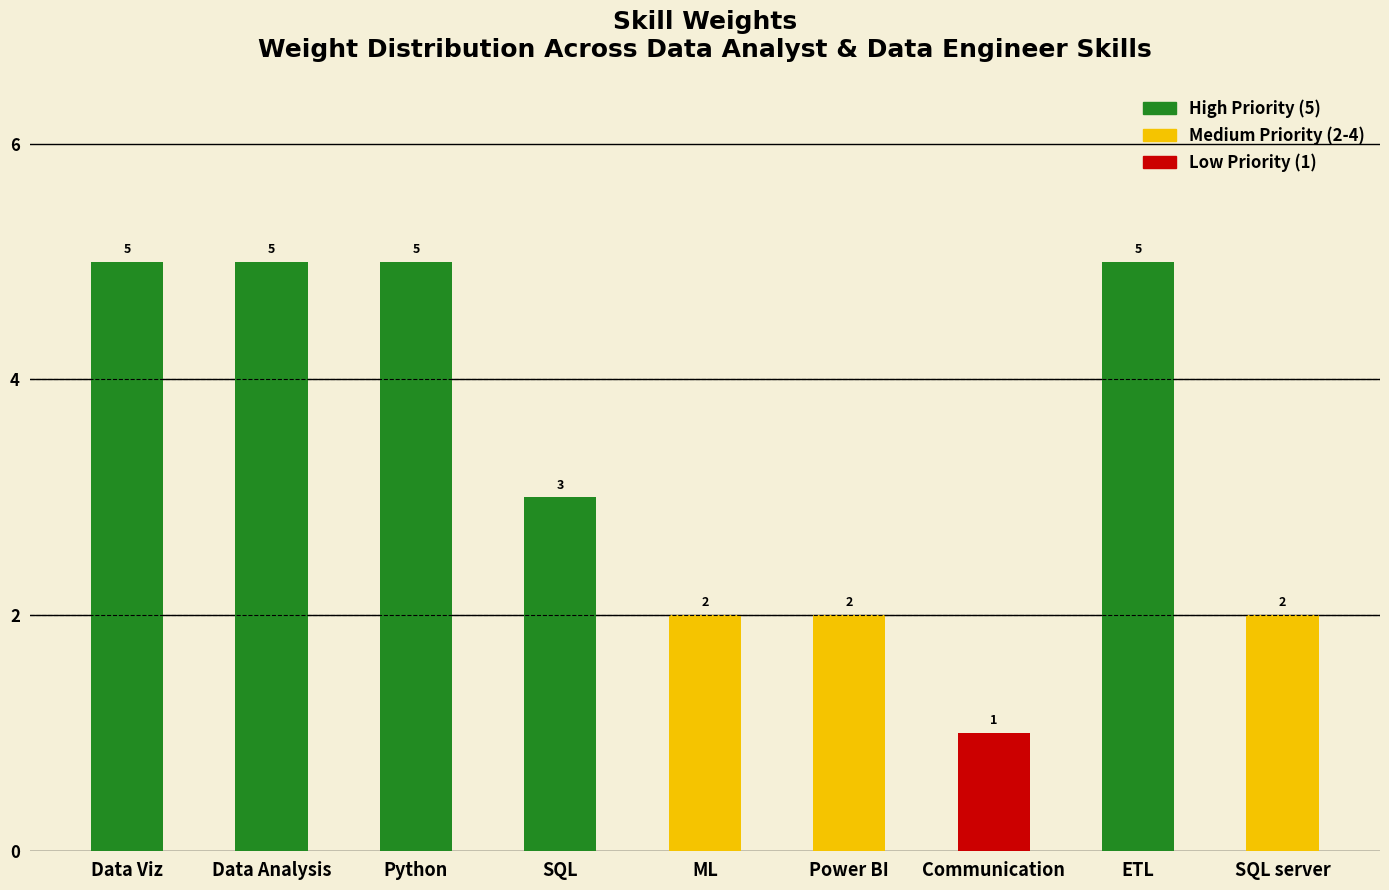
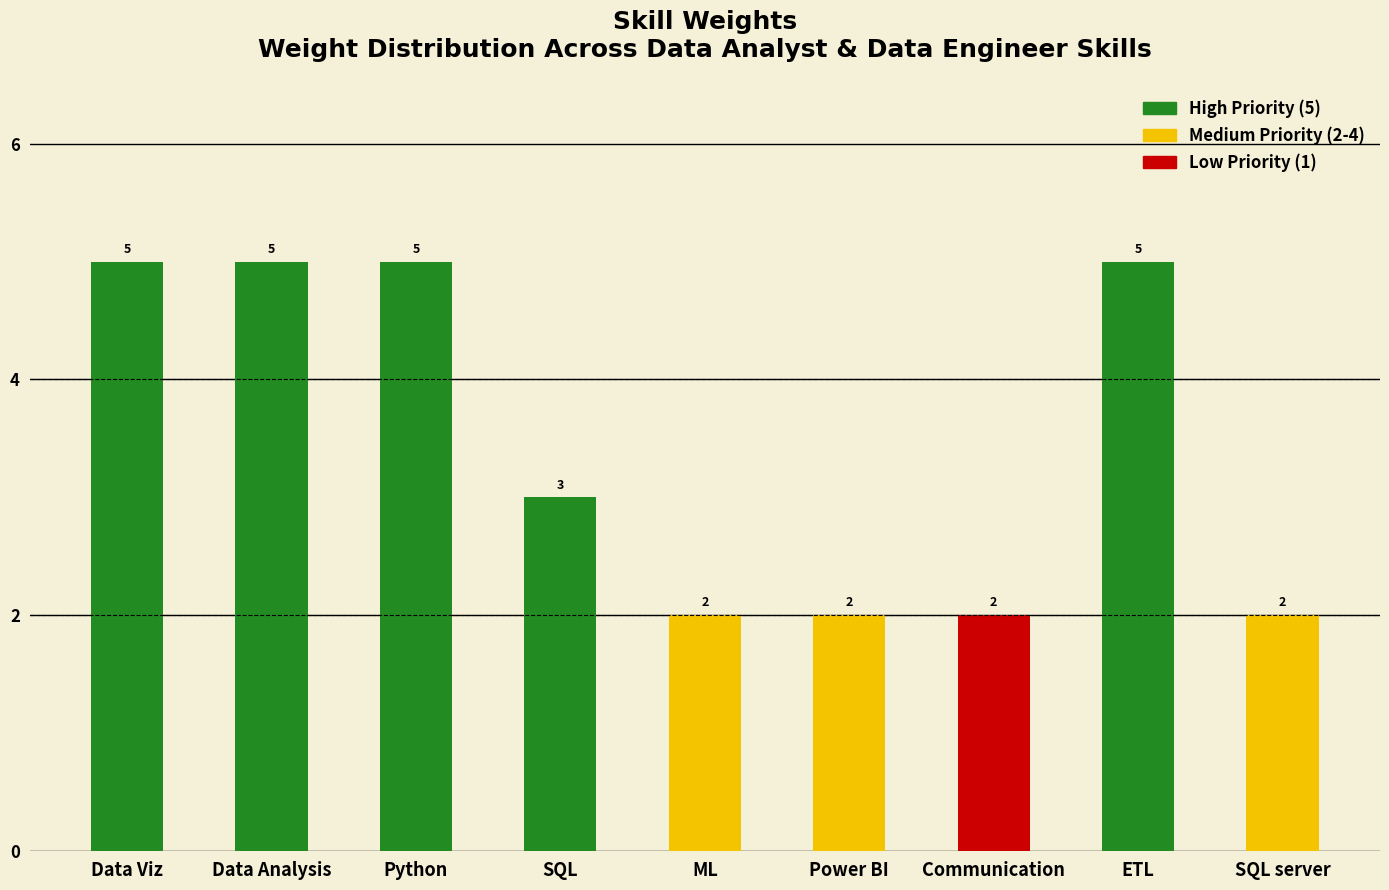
  {
    "Data Viz": 5,
    "Data Analysis": 5,
    "Python": 5,
    "SQL": 3,
    "ML": 2,
    "Power BI": 2,
-   "Communication": 1,
+   "Communication": 2,
    "ETL": 5,
    "SQL server": 2
  }
